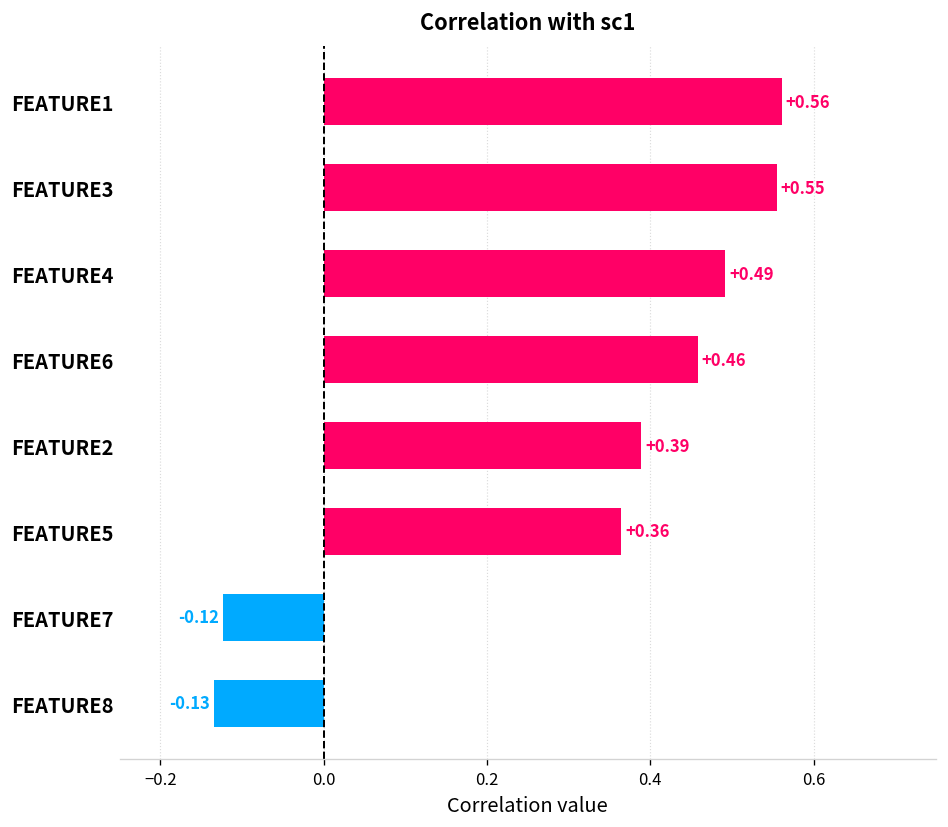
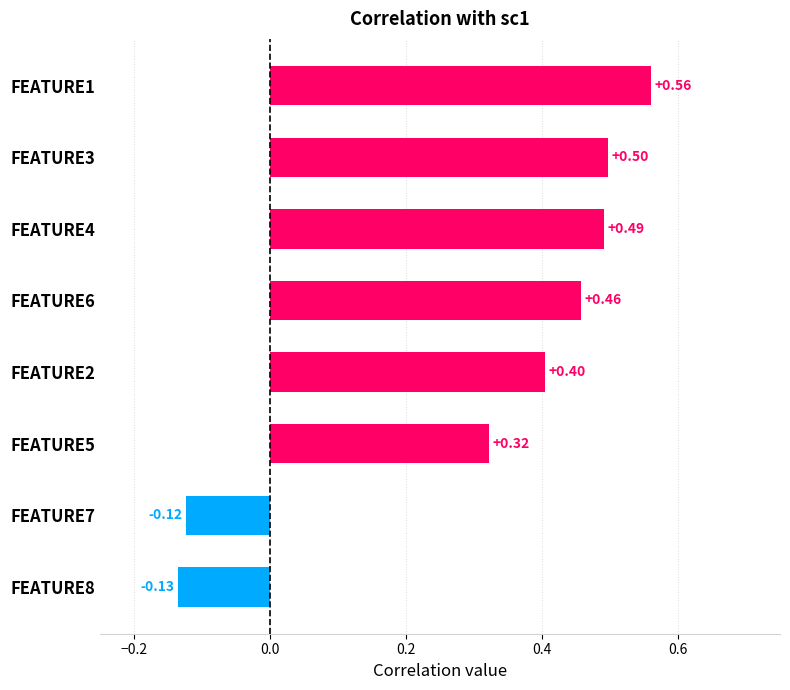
  {
    "FEATURE1": "+0.56",
-   "FEATURE3": "+0.55",
+   "FEATURE3": "+0.50",
    "FEATURE4": "+0.49",
    "FEATURE6": "+0.46",
-   "FEATURE2": "+0.39",
-   "FEATURE5": "+0.36",
+   "FEATURE2": "+0.40",
+   "FEATURE5": "+0.32",
    "FEATURE7": "-0.12",
    "FEATURE8": "-0.13"
  }
